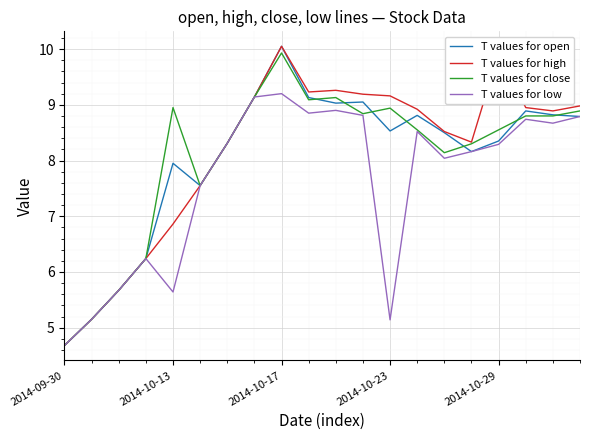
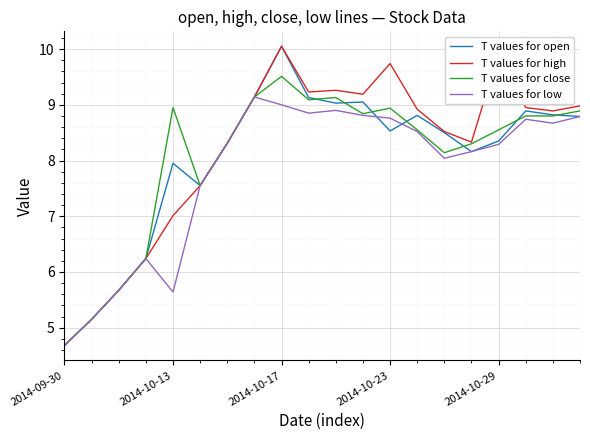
  {
    "T values for open": {
      "2014-10-13": 8.0,
      "2014-10-23": 8.5,
      "2014-10-29": 8.4
    },
    "T values for high": {
-     "2014-10-13": 6.9,
-     "2014-10-23": 9.2
+     "2014-10-13": 7.0,
+     "2014-10-23": 9.7
    },
    "T values for close": {
      "2014-10-13": 9.0,
-     "2014-10-17": 9.9,
+     "2014-10-17": 9.5,
      "2014-10-23": 8.9,
      "2014-10-29": 8.6
    },
    "T values for low": {
      "2014-10-13": 5.6,
-     "2014-10-17": 9.2,
-     "2014-10-23": 5.1,
+     "2014-10-17": 9.0,
+     "2014-10-23": 8.8,
      "2014-10-29": 8.3
    }
  }
